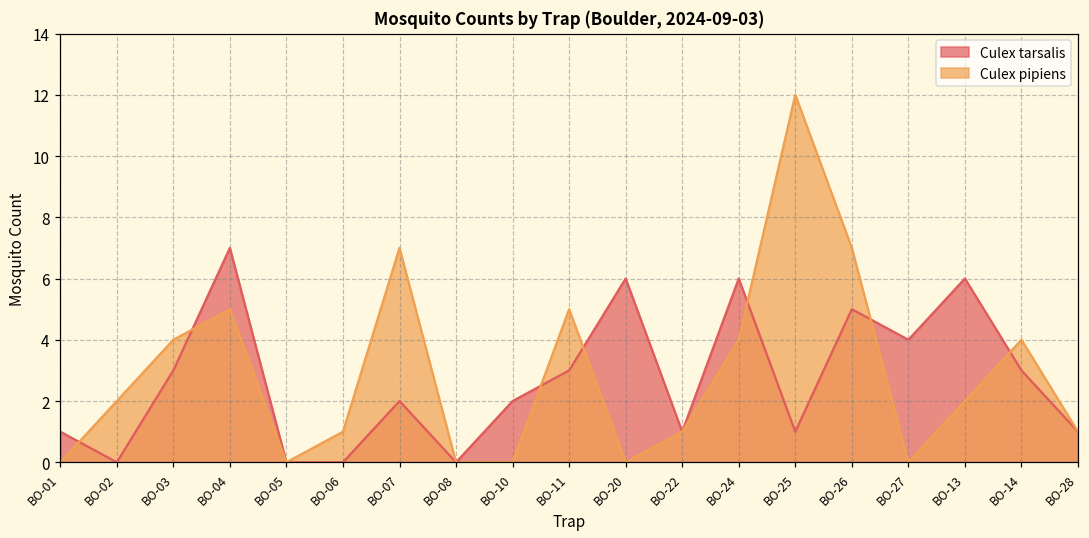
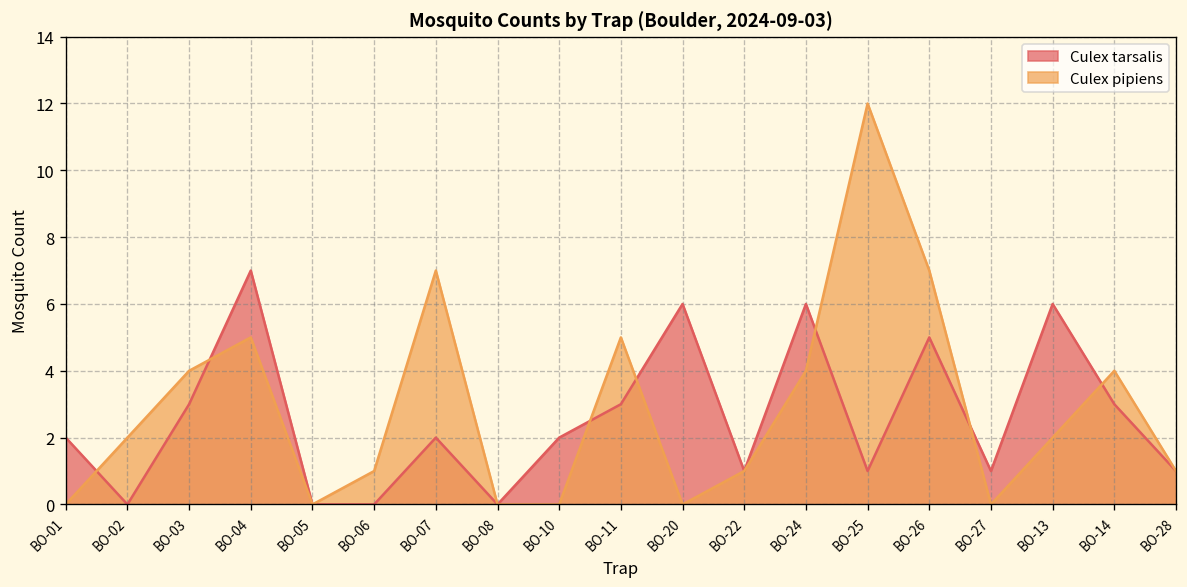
  {
    "Culex tarsalis": {
-     "BO-01": 1,
+     "BO-01": 2,
      "BO-02": 0,
      "BO-03": 3,
      "BO-04": 7,
      "BO-06": 0,
      "BO-07": 2,
      "BO-10": 2,
      "BO-11": 3,
      "BO-20": 6,
      "BO-24": 6,
      "BO-25": 1,
      "BO-26": 5,
-     "BO-27": 4,
+     "BO-27": 1,
      "BO-13": 6,
      "BO-14": 3
    },
    "Culex pipiens": {
      "BO-01": 0,
      "BO-02": 2,
      "BO-03": 4,
      "BO-04": 5,
      "BO-06": 1,
      "BO-07": 7,
      "BO-10": 0,
      "BO-11": 5,
      "BO-20": 0,
      "BO-24": 4,
      "BO-25": 12,
      "BO-26": 7,
      "BO-27": 0,
      "BO-13": 2,
      "BO-14": 4
    }
  }
